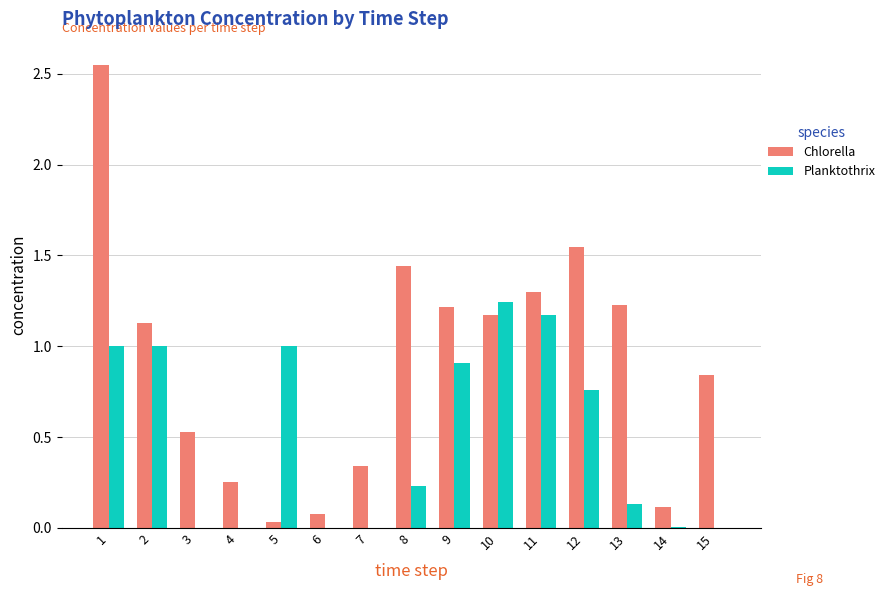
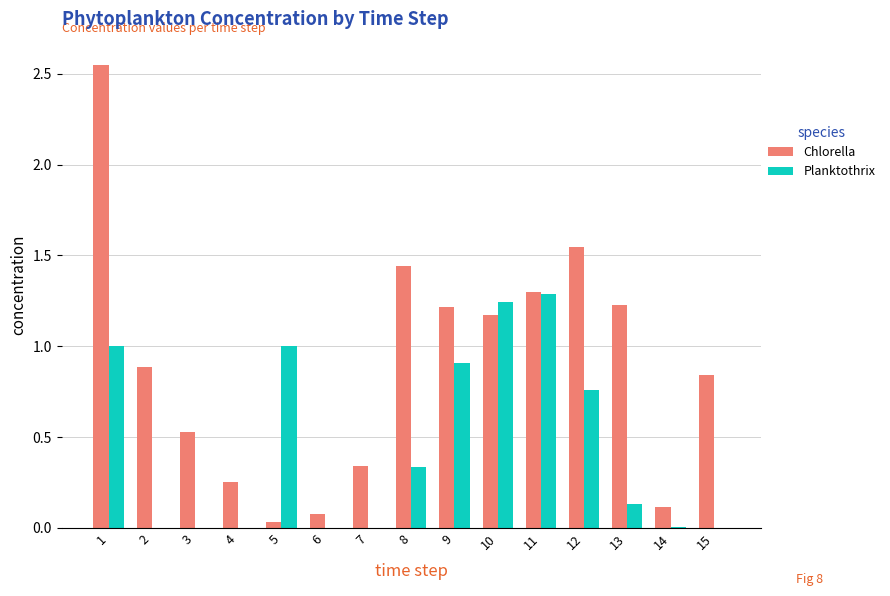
  {
    "Chlorella": {
      "1": 2.55,
-     "2": 1.13,
+     "2": 0.89,
      "3": 0.53,
      "4": 0.26,
      "5": 0.03,
      "6": 0.08,
      "7": 0.34,
      "8": 1.44,
      "9": 1.22,
      "10": 1.17,
      "11": 1.30,
      "12": 1.55,
      "13": 1.22,
      "14": 0.11,
      "15": 0.84
    },
    "Planktothrix": {
      "1": 1.00,
-     "2": 1,
+     "2": 0,
      "5": 1.00,
-     "8": 0.23,
+     "8": 0.34,
      "9": 0.91,
      "10": 1.24,
-     "11": 1.17,
+     "11": 1.29,
      "12": 0.76,
      "13": 0.13
    }
  }
